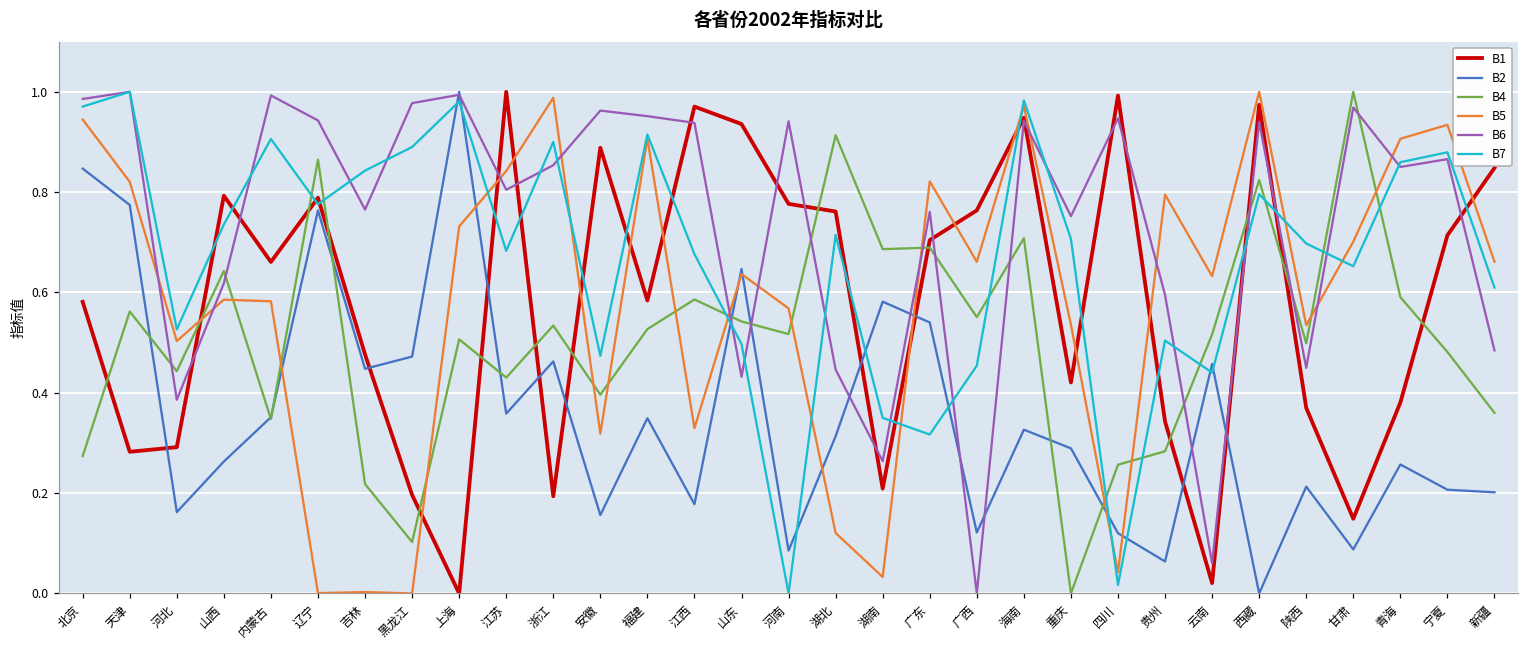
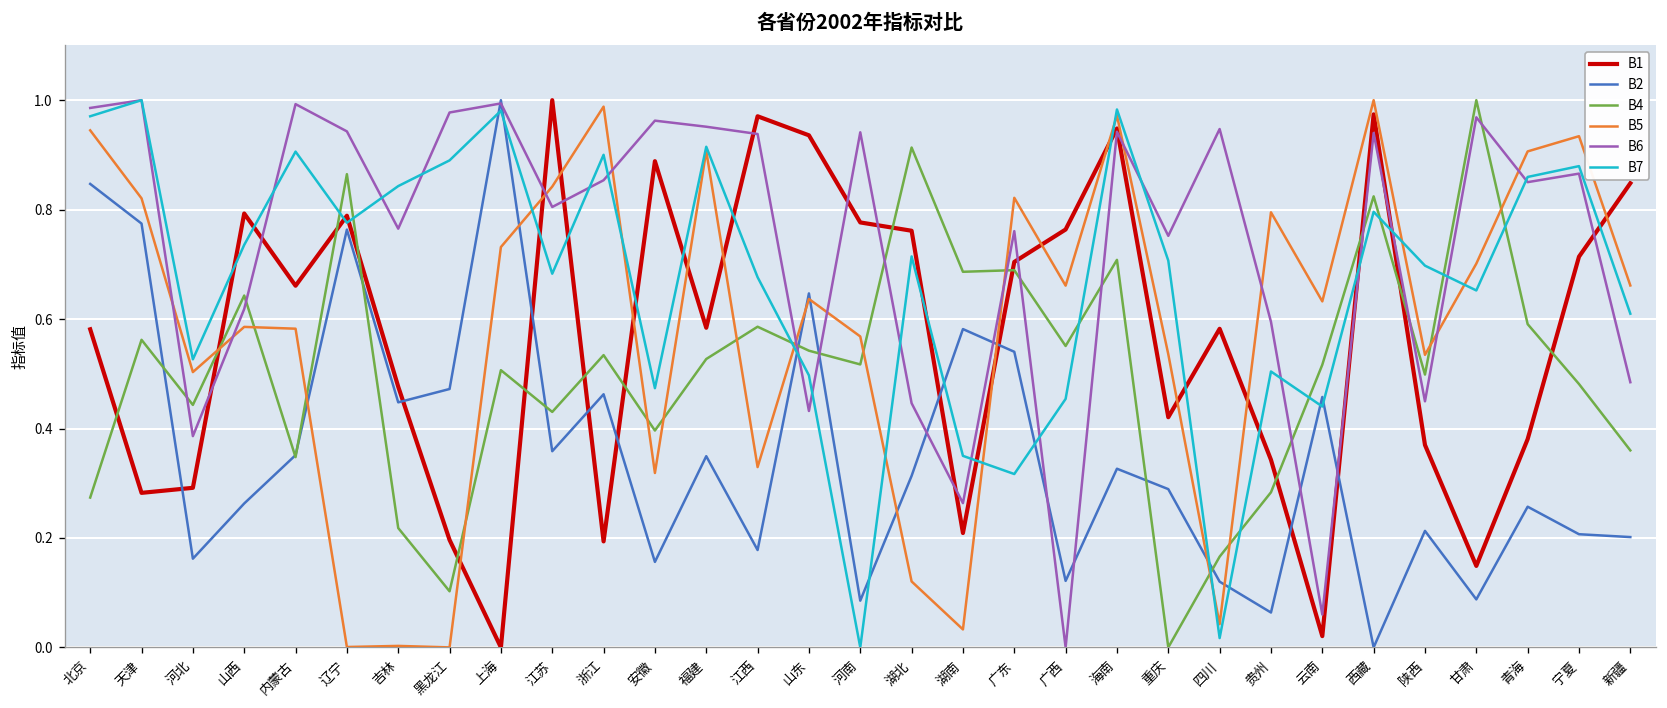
  {
    "B1": {
      "北京": 0.58,
      "天津": 0.28,
      "河北": 0.29,
      "山西": 0.79,
      "内蒙古": 0.66,
      "辽宁": 0.79,
      "吉林": 0.48,
      "黑龙江": 0.20,
      "上海": 0.00,
      "江苏": 1.00,
      "浙江": 0.19,
      "安徽": 0.89,
      "福建": 0.58,
      "江西": 0.97,
      "山东": 0.94,
      "河南": 0.78,
      "湖北": 0.76,
      "湖南": 0.21,
      "广东": 0.70,
      "广西": 0.76,
      "海南": 0.95,
      "重庆": 0.42,
-     "四川": 0.99,
+     "四川": 0.58,
      "贵州": 0.34,
      "云南": 0.02,
      "西藏": 0.97,
      "陕西": 0.37,
      "甘肃": 0.15,
      "青海": 0.38,
      "宁夏": 0.71,
      "新疆": 0.85
    },
    "B2": {
      "北京": 0.85,
      "天津": 0.77,
      "河北": 0.16,
      "山西": 0.26,
      "辽宁": 0.76,
      "吉林": 0.45,
      "黑龙江": 0.47,
      "上海": 1.00,
      "江苏": 0.36,
      "浙江": 0.46,
      "安徽": 0.16,
      "福建": 0.35,
      "江西": 0.18,
      "山东": 0.65,
      "河南": 0.09,
      "湖北": 0.31,
      "湖南": 0.58,
      "广东": 0.54,
      "广西": 0.12,
      "海南": 0.33,
      "重庆": 0.29,
      "四川": 0.12,
      "贵州": 0.06,
      "云南": 0.46,
      "西藏": 0.00,
      "陕西": 0.21,
      "甘肃": 0.09,
      "青海": 0.26,
      "宁夏": 0.21,
      "新疆": 0.20
    },
    "B4": {
      "北京": 0.27,
      "天津": 0.56,
      "河北": 0.44,
      "山西": 0.64,
      "辽宁": 0.86,
      "吉林": 0.22,
      "黑龙江": 0.10,
      "上海": 0.51,
      "江苏": 0.43,
      "浙江": 0.53,
      "安徽": 0.40,
      "福建": 0.53,
      "江西": 0.59,
      "山东": 0.54,
      "河南": 0.52,
      "湖北": 0.91,
      "湖南": 0.69,
      "广东": 0.69,
      "广西": 0.55,
      "海南": 0.71,
      "重庆": 0.00,
-     "四川": 0.26,
+     "四川": 0.17,
      "贵州": 0.28,
      "云南": 0.52,
      "西藏": 0.82,
      "陕西": 0.50,
      "甘肃": 1.00,
      "青海": 0.59,
      "宁夏": 0.48,
      "新疆": 0.36
    },
    "B5": {
      "北京": 0.94,
      "天津": 0.82,
      "河北": 0.50,
      "山西": 0.59,
      "内蒙古": 0.58,
      "辽宁": 0.00,
      "吉林": 0.00,
      "黑龙江": 0.00,
      "上海": 0.73,
      "江苏": 0.84,
      "浙江": 0.99,
      "安徽": 0.32,
      "福建": 0.91,
      "江西": 0.33,
      "山东": 0.64,
      "河南": 0.57,
      "湖北": 0.12,
      "湖南": 0.03,
      "广东": 0.82,
      "广西": 0.66,
      "海南": 0.97,
      "重庆": 0.54,
      "四川": 0.04,
      "贵州": 0.80,
      "云南": 0.63,
      "西藏": 1.00,
      "陕西": 0.53,
      "甘肃": 0.70,
      "青海": 0.91,
      "宁夏": 0.93,
      "新疆": 0.66
    },
    "B6": {
      "北京": 0.99,
      "河北": 0.39,
      "山西": 0.62,
      "内蒙古": 0.99,
      "辽宁": 0.94,
      "吉林": 0.77,
      "黑龙江": 0.98,
      "上海": 0.99,
      "江苏": 0.80,
      "浙江": 0.85,
      "安徽": 0.96,
      "福建": 0.95,
      "江西": 0.94,
      "山东": 0.43,
      "河南": 0.94,
      "湖北": 0.45,
      "湖南": 0.26,
      "广东": 0.76,
      "广西": 0.00,
      "海南": 0.94,
      "重庆": 0.75,
      "四川": 0.95,
      "贵州": 0.60,
      "云南": 0.06,
      "西藏": 0.94,
      "陕西": 0.45,
      "甘肃": 0.97,
      "青海": 0.85,
      "宁夏": 0.87,
      "新疆": 0.48
    },
    "B7": {
      "北京": 0.97,
      "河北": 0.53,
      "山西": 0.74,
      "内蒙古": 0.91,
      "辽宁": 0.78,
      "吉林": 0.84,
      "黑龙江": 0.89,
      "上海": 0.98,
      "江苏": 0.68,
      "浙江": 0.90,
      "安徽": 0.47,
      "福建": 0.91,
      "江西": 0.68,
      "山东": 0.50,
      "河南": 0.00,
      "湖北": 0.71,
      "湖南": 0.35,
      "广东": 0.32,
      "广西": 0.45,
      "海南": 0.98,
      "重庆": 0.71,
      "四川": 0.02,
      "贵州": 0.50,
      "云南": 0.44,
      "西藏": 0.80,
      "陕西": 0.70,
      "甘肃": 0.65,
      "青海": 0.86,
      "宁夏": 0.88,
      "新疆": 0.61
    }
  }
